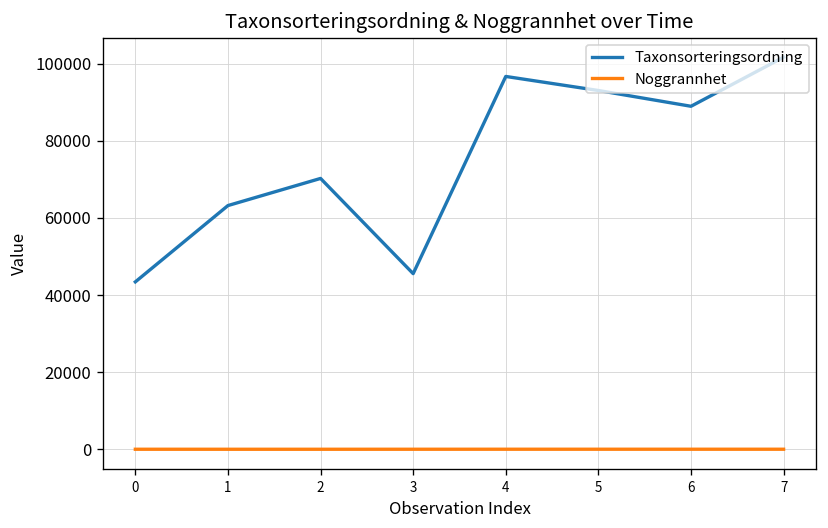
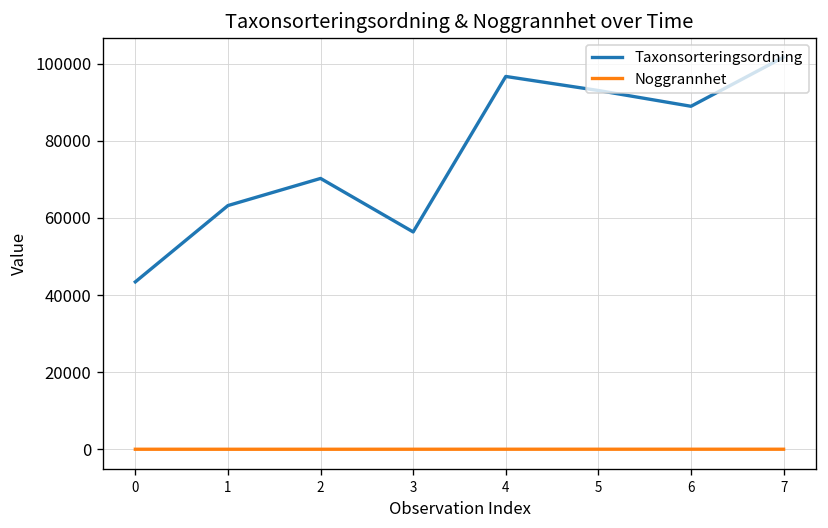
  {
    "Taxonsorteringsordning": {
      "0": 43000,
      "1": 63000,
      "2": 70000,
-     "3": 46000,
+     "3": 56000,
      "4": 97000,
      "6": 89000
    },
    "Noggrannhet": {
      "0": 0,
      "1": 0,
      "2": 0,
      "3": 0,
      "4": 0,
      "5": 0,
      "6": 0,
      "7": 0
    }
  }
